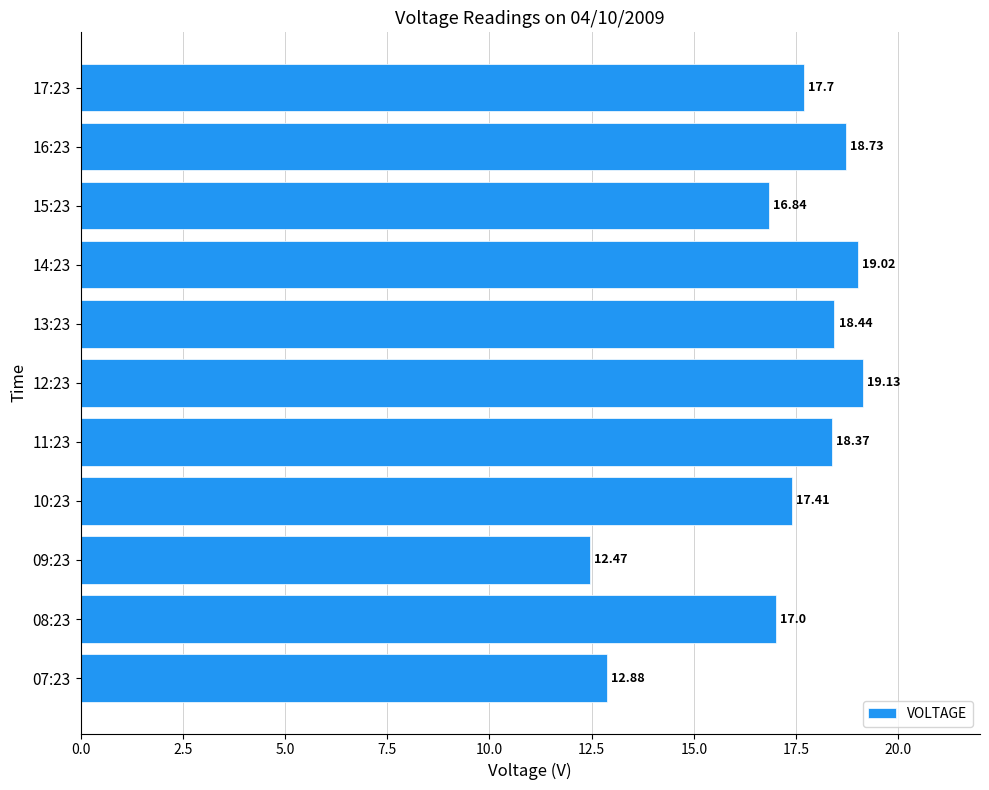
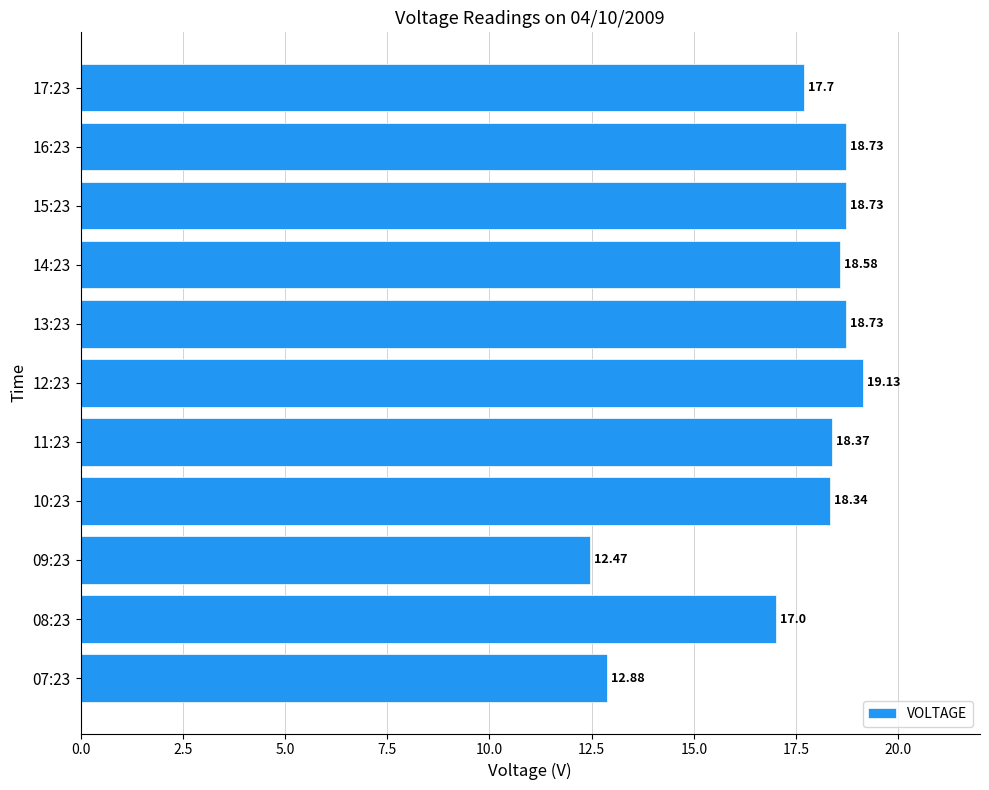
  {
    "17:23": 17.7,
    "16:23": 18.73,
-   "15:23": 16.84,
-   "14:23": 19.02,
-   "13:23": 18.44,
+   "15:23": 18.73,
+   "14:23": 18.58,
+   "13:23": 18.73,
    "12:23": 19.13,
    "11:23": 18.37,
-   "10:23": 17.41,
+   "10:23": 18.34,
    "09:23": 12.47,
    "08:23": 17.0,
    "07:23": 12.88
  }
